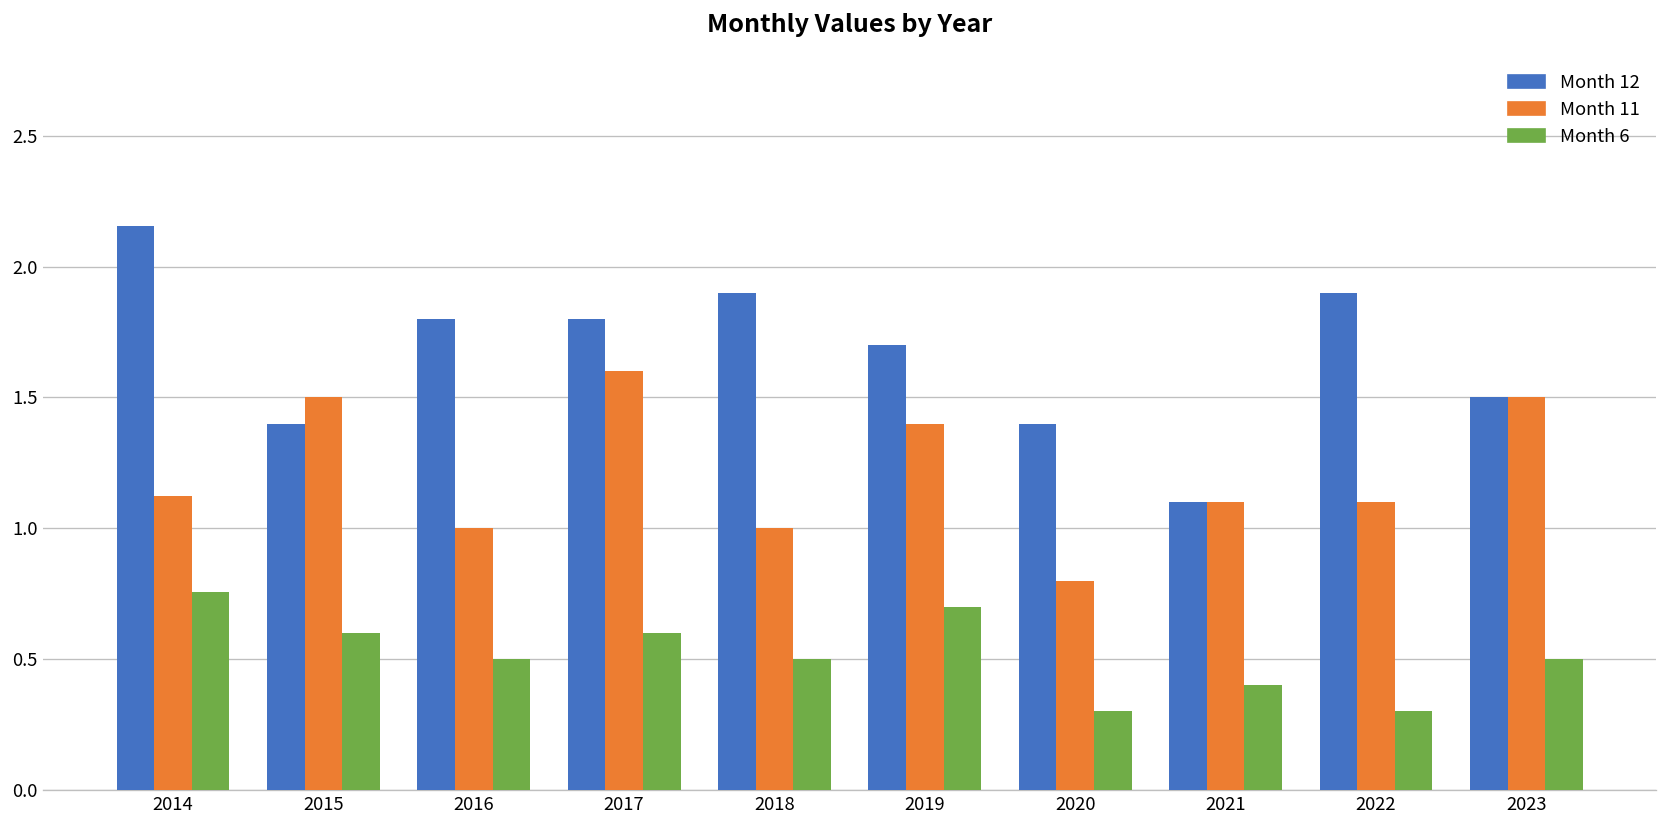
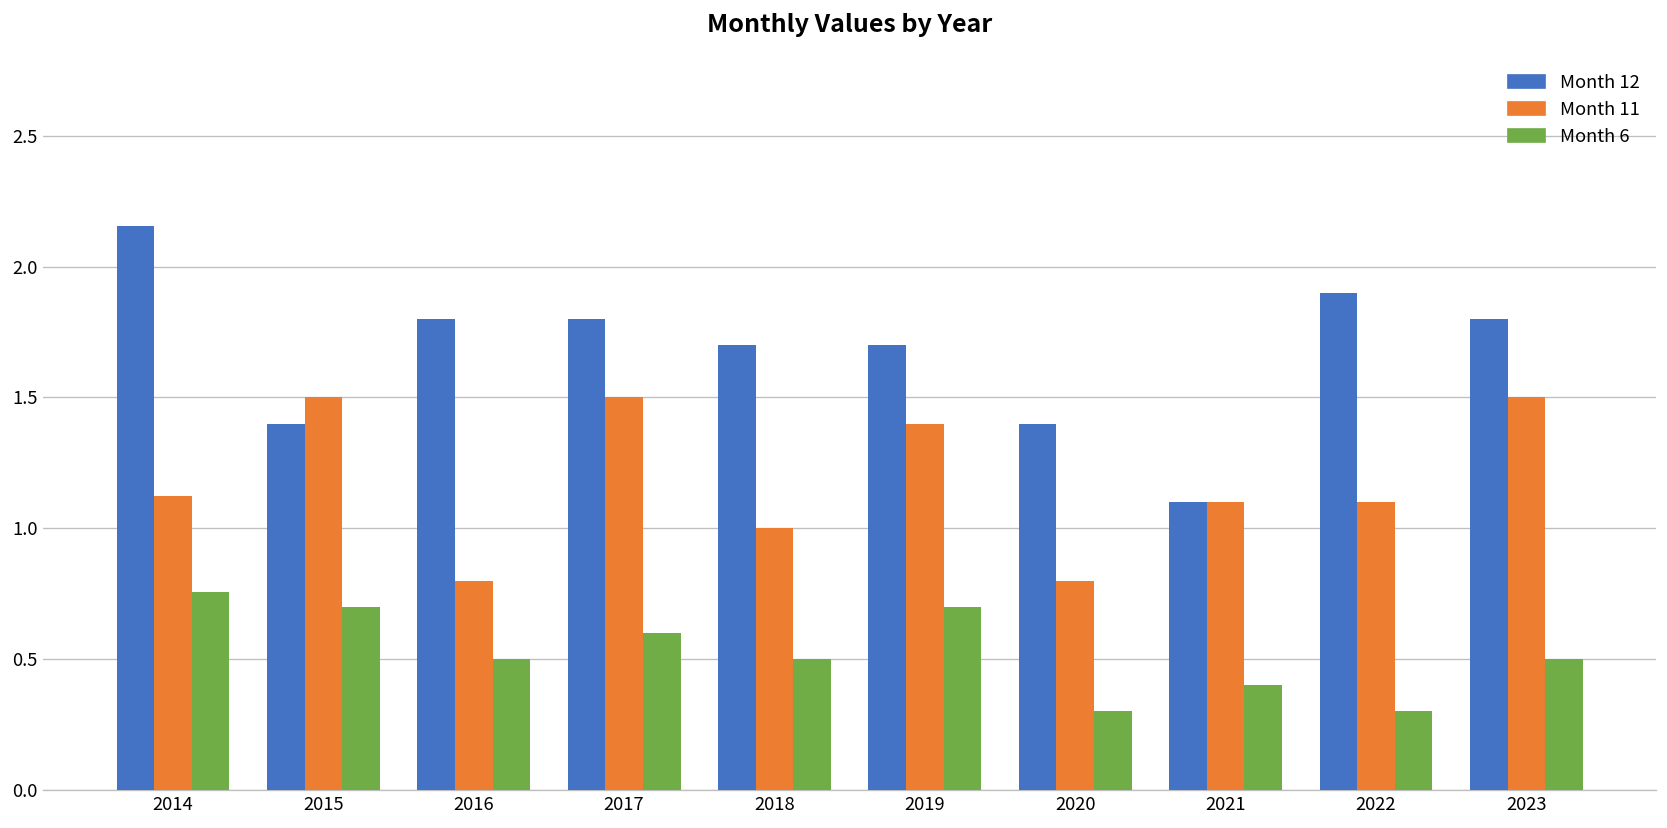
  {
    "Month 12": {
      "2014": 2.15,
      "2015": 1.4,
      "2016": 1.8,
      "2017": 1.8,
-     "2018": 1.9,
+     "2018": 1.7,
      "2019": 1.7,
      "2020": 1.4,
      "2021": 1.1,
      "2022": 1.9,
-     "2023": 1.5
+     "2023": 1.8
    },
    "Month 11": {
      "2014": 1.12,
      "2015": 1.5,
-     "2016": 1.0,
-     "2017": 1.6,
+     "2016": 0.8,
+     "2017": 1.5,
      "2018": 1.0,
      "2019": 1.4,
      "2020": 0.8,
      "2021": 1.1,
      "2022": 1.1,
      "2023": 1.5
    },
    "Month 6": {
      "2014": 0.76,
-     "2015": 0.6,
+     "2015": 0.7,
      "2016": 0.5,
      "2017": 0.6,
      "2018": 0.5,
      "2019": 0.7,
      "2020": 0.3,
      "2021": 0.4,
      "2022": 0.3,
      "2023": 0.5
    }
  }
